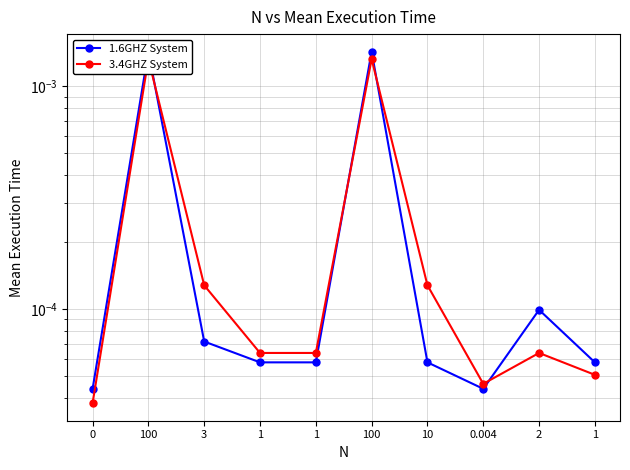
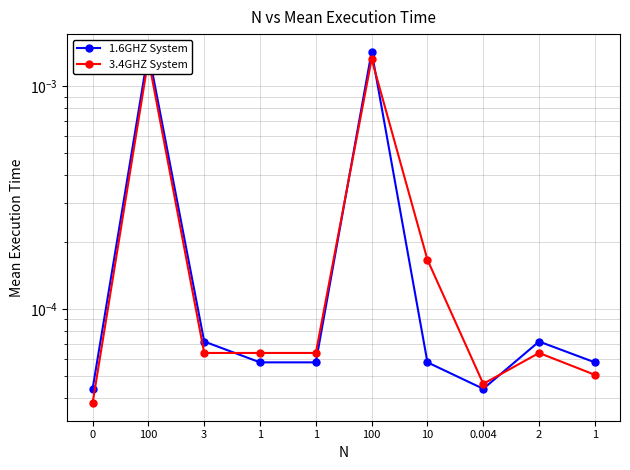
  {
    "1.6GHZ System": {
      "0": 0.000044,
      "3": 0.000072,
      "10": 0.000058,
      "0.004": 0.000044,
-     "2": 0.00010
+     "2": 0.000072
    },
    "3.4GHZ System": {
      "0": 0.000038,
-     "3": 0.00013,
-     "10": 0.00013,
+     "3": 0.000064,
+     "10": 0.00017,
      "0.004": 0.000046,
      "2": 0.000064
    }
  }
